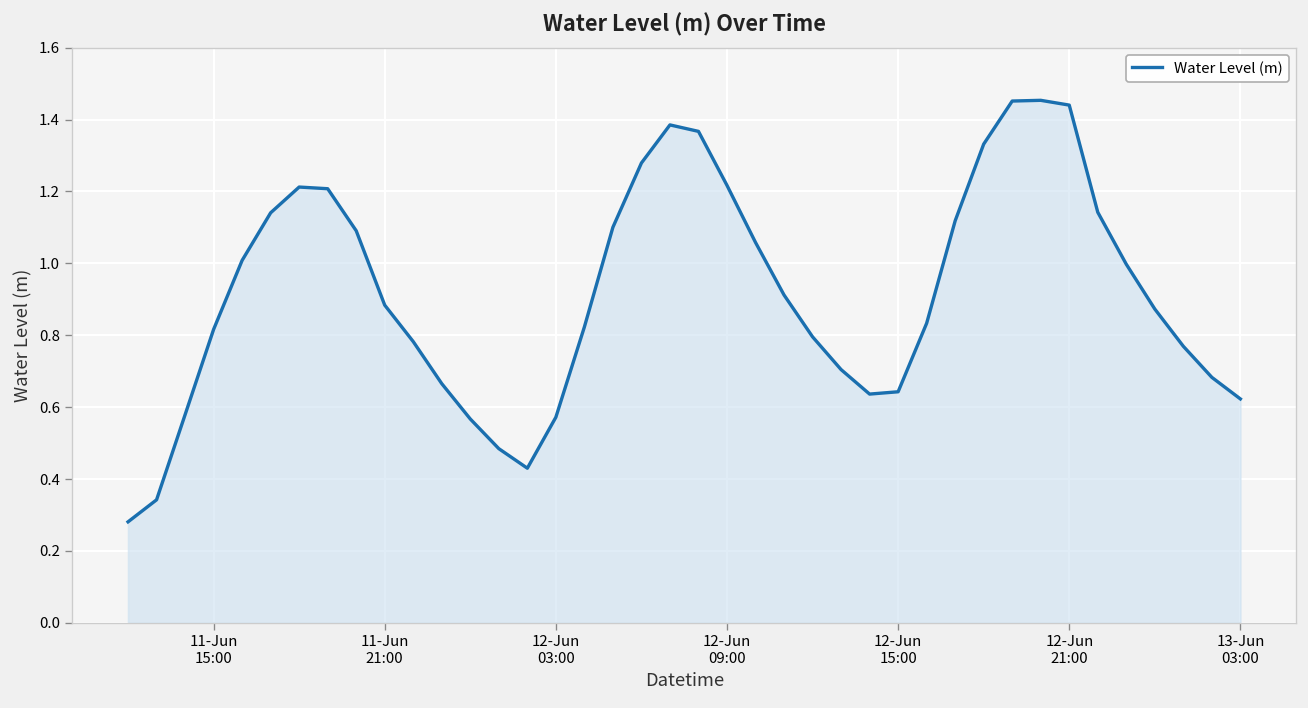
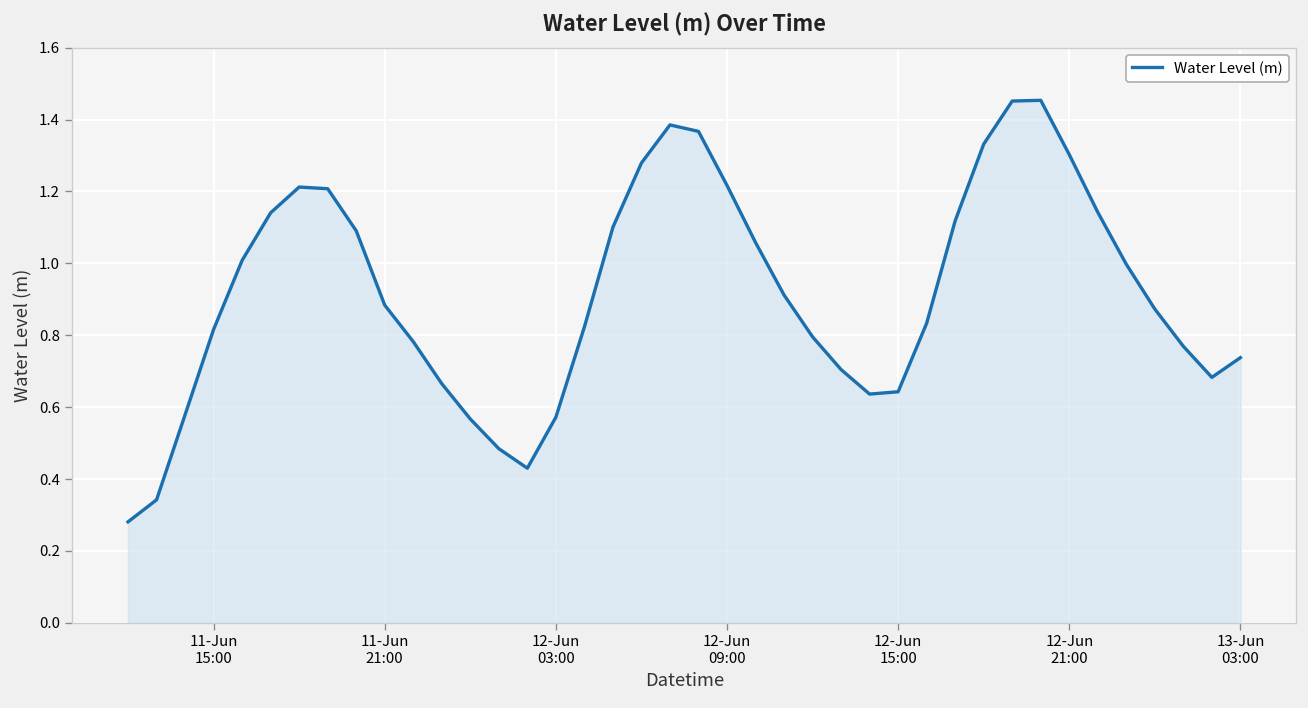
  {
    "11-Jun 15:00": 0.82,
    "11-Jun 21:00": 0.88,
    "12-Jun 03:00": 0.57,
    "12-Jun 09:00": 1.22,
    "12-Jun 15:00": 0.64,
-   "12-Jun 21:00": 1.44,
-   "13-Jun 03:00": 0.62
+   "12-Jun 21:00": 1.30,
+   "13-Jun 03:00": 0.74
  }
